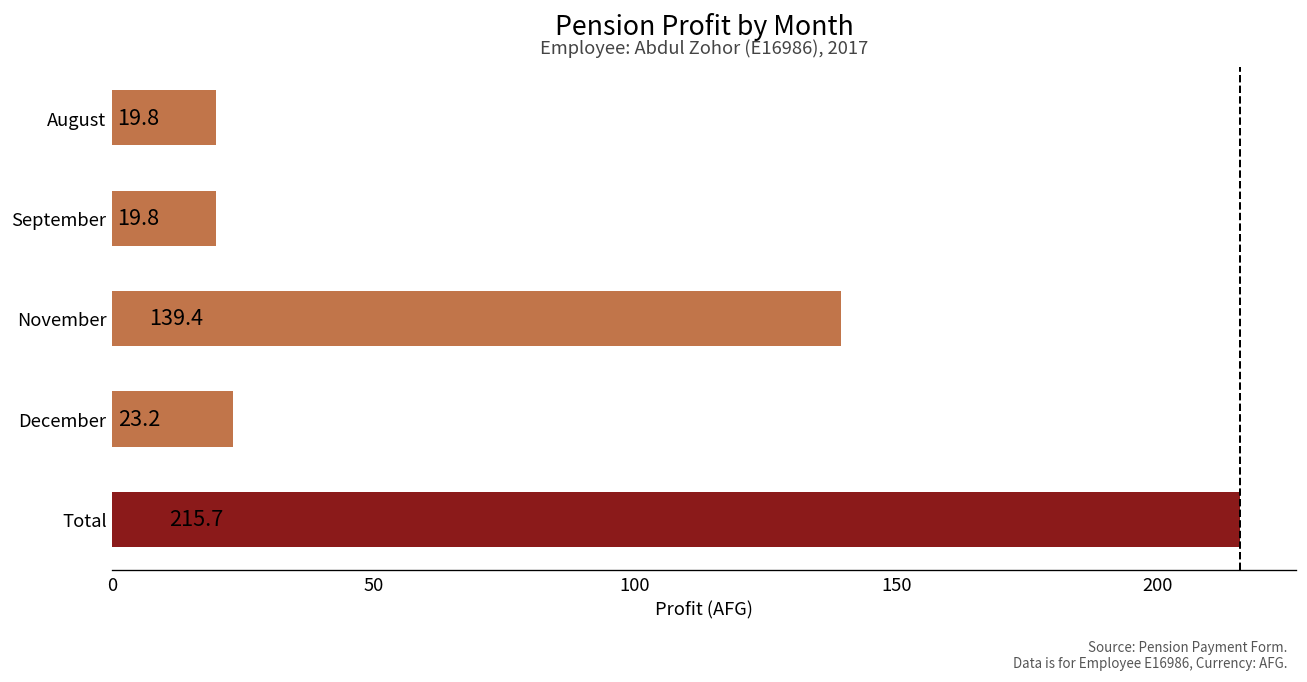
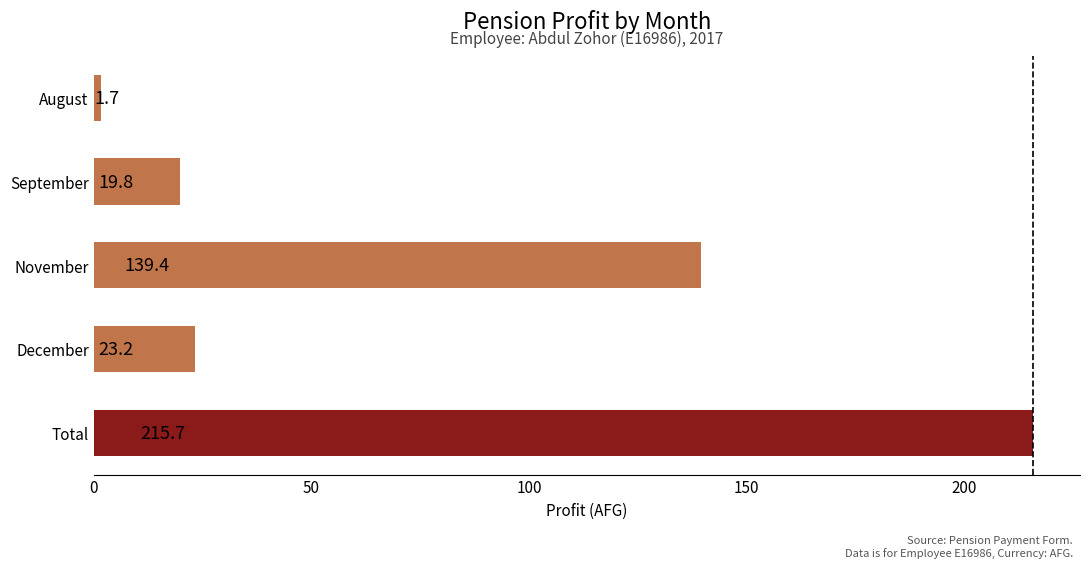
  {
-   "August": 19.8,
+   "August": 1.7,
    "September": 19.8,
    "November": 139.4,
    "December": 23.2,
    "Total": 215.7
  }
